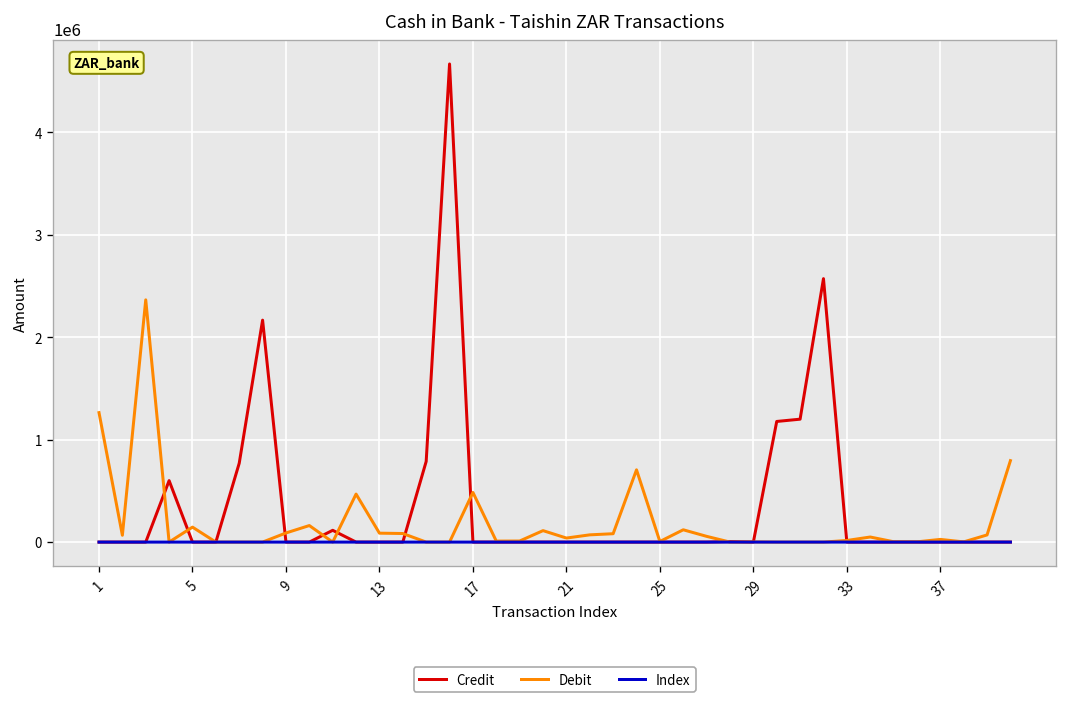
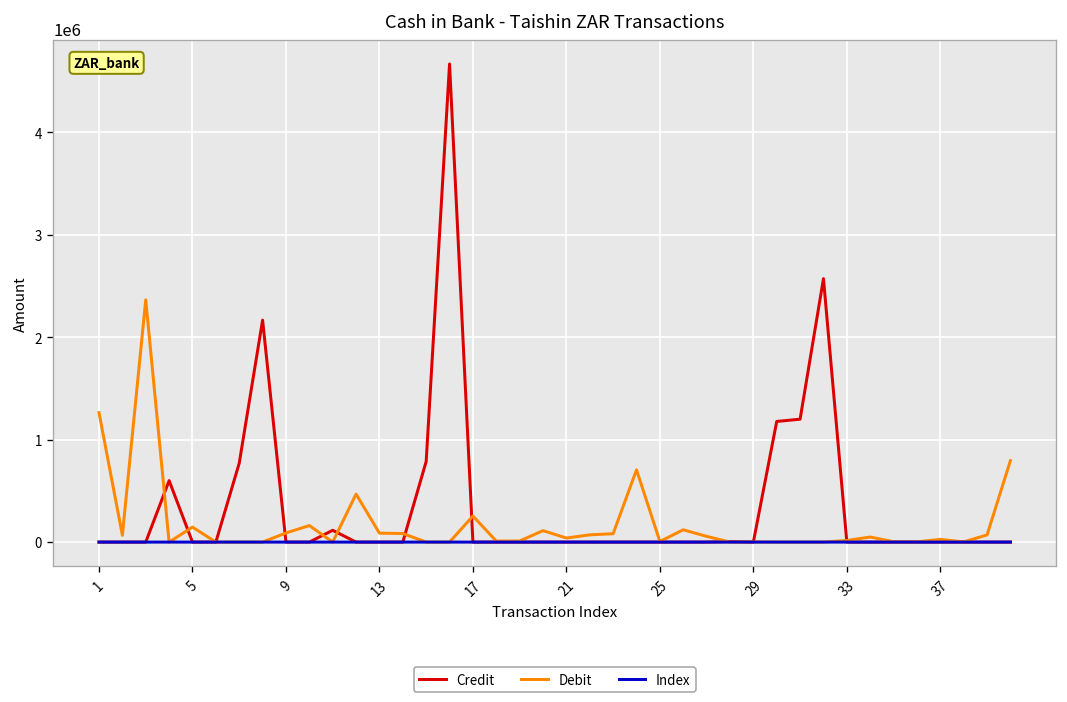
  {
    "Debit": {
      "1": 1300000,
      "5": 100000,
      "9": 100000,
      "13": 100000,
-     "17": 500000,
+     "17": 300000,
      "21": 0
    }
  }
